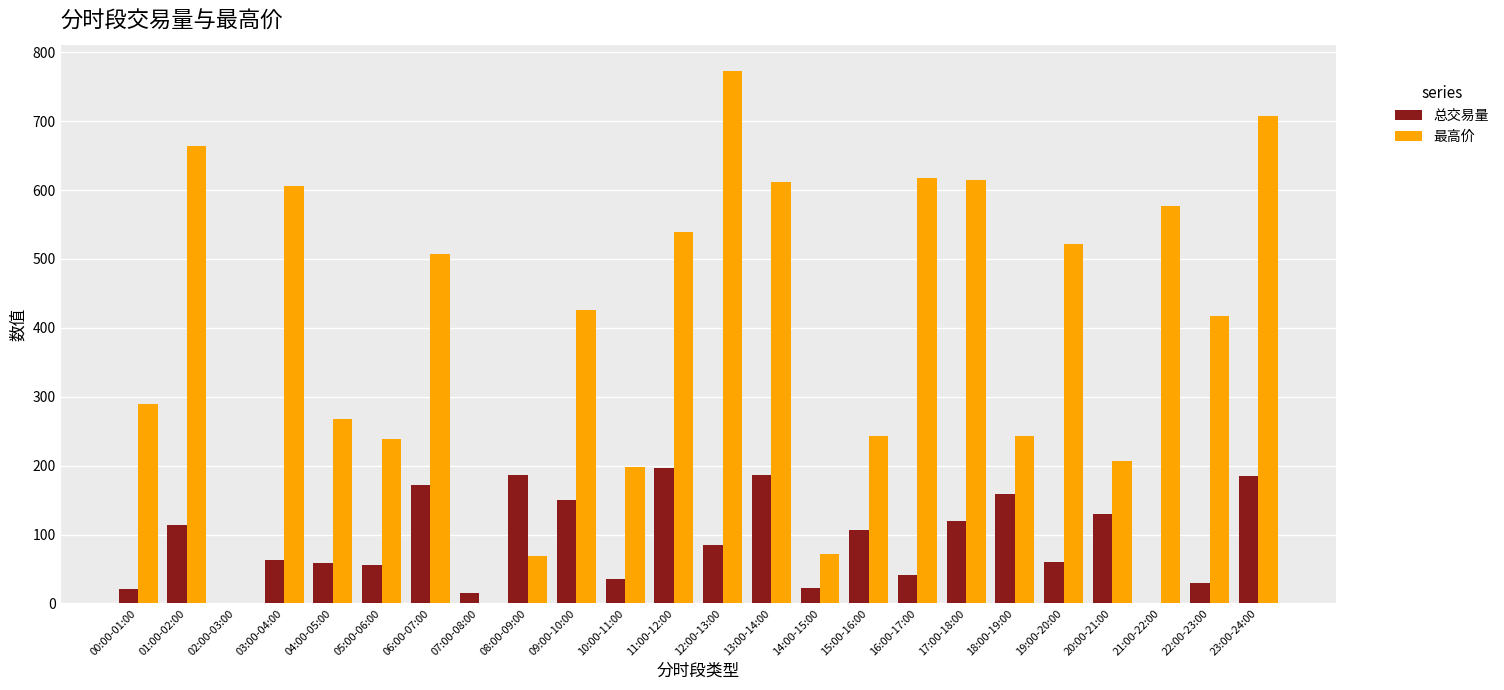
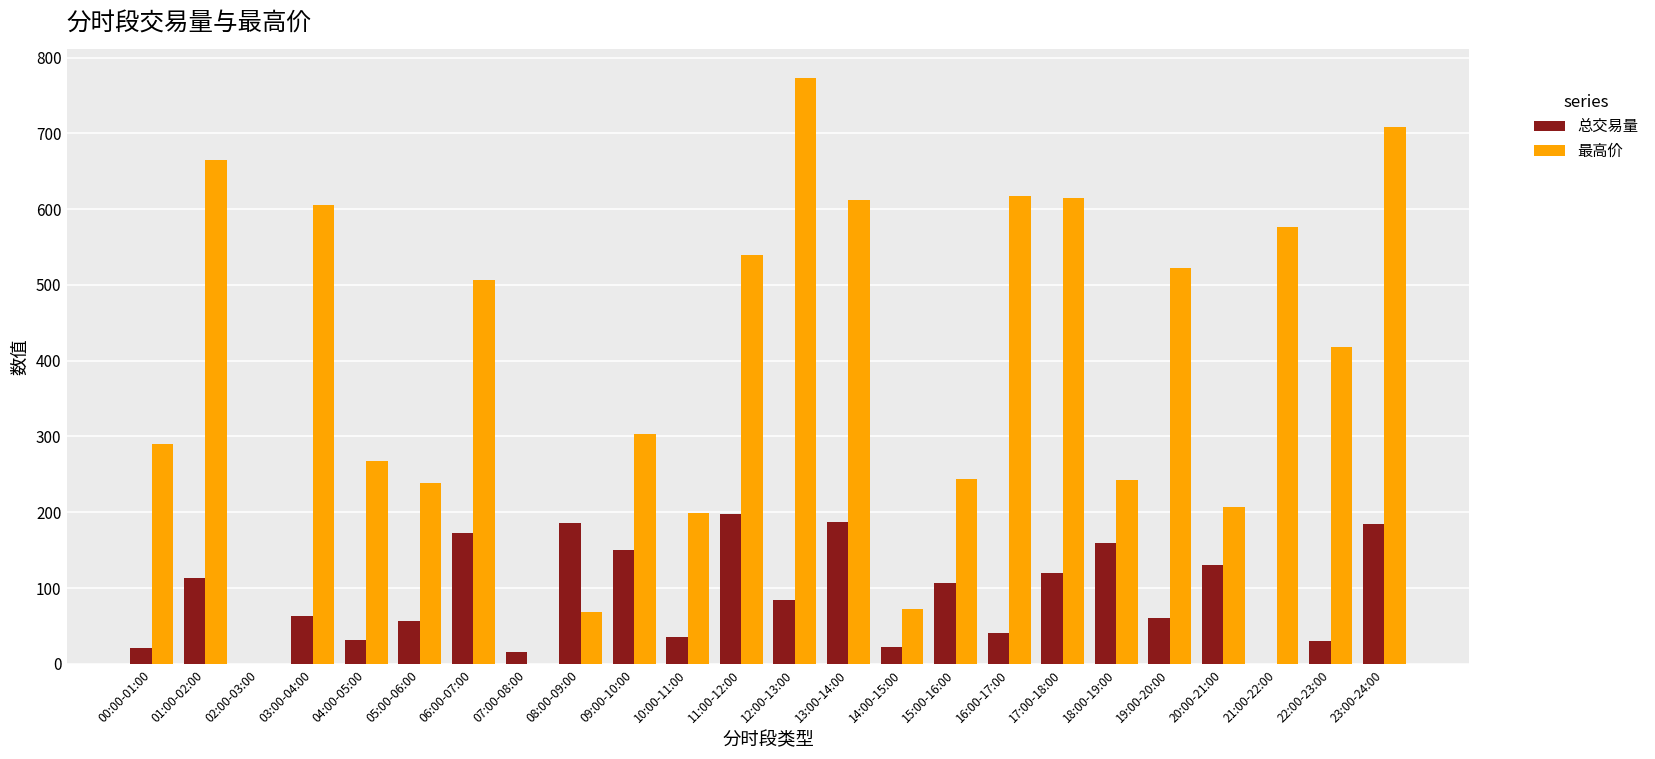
  {
    "总交易量": {
      "00:00-01:00": 20,
      "01:00-02:00": 110,
      "03:00-04:00": 60,
-     "04:00-05:00": 60,
+     "04:00-05:00": 30,
      "05:00-06:00": 60,
      "06:00-07:00": 170,
      "07:00-08:00": 20,
      "08:00-09:00": 190,
      "09:00-10:00": 150,
      "10:00-11:00": 40,
      "11:00-12:00": 200,
      "12:00-13:00": 80,
      "13:00-14:00": 190,
      "14:00-15:00": 20,
      "15:00-16:00": 110,
      "16:00-17:00": 40,
      "17:00-18:00": 120,
      "18:00-19:00": 160,
      "19:00-20:00": 60,
      "20:00-21:00": 130,
      "21:00-22:00": 0,
      "22:00-23:00": 30,
      "23:00-24:00": 180
    },
    "最高价": {
      "00:00-01:00": 290,
      "01:00-02:00": 660,
      "02:00-03:00": 0,
      "03:00-04:00": 610,
      "04:00-05:00": 270,
      "05:00-06:00": 240,
      "06:00-07:00": 510,
      "07:00-08:00": 0,
      "08:00-09:00": 70,
-     "09:00-10:00": 430,
+     "09:00-10:00": 300,
      "10:00-11:00": 200,
      "11:00-12:00": 540,
      "12:00-13:00": 770,
      "13:00-14:00": 610,
      "14:00-15:00": 70,
      "15:00-16:00": 240,
      "16:00-17:00": 620,
      "17:00-18:00": 620,
      "18:00-19:00": 240,
      "19:00-20:00": 520,
      "20:00-21:00": 210,
      "21:00-22:00": 580,
      "22:00-23:00": 420,
      "23:00-24:00": 710
    }
  }
